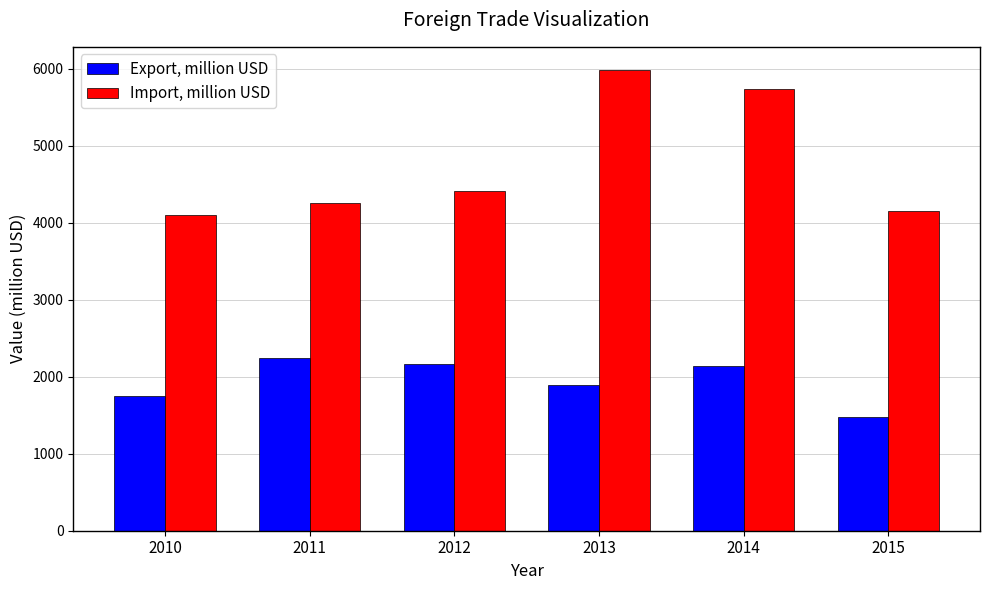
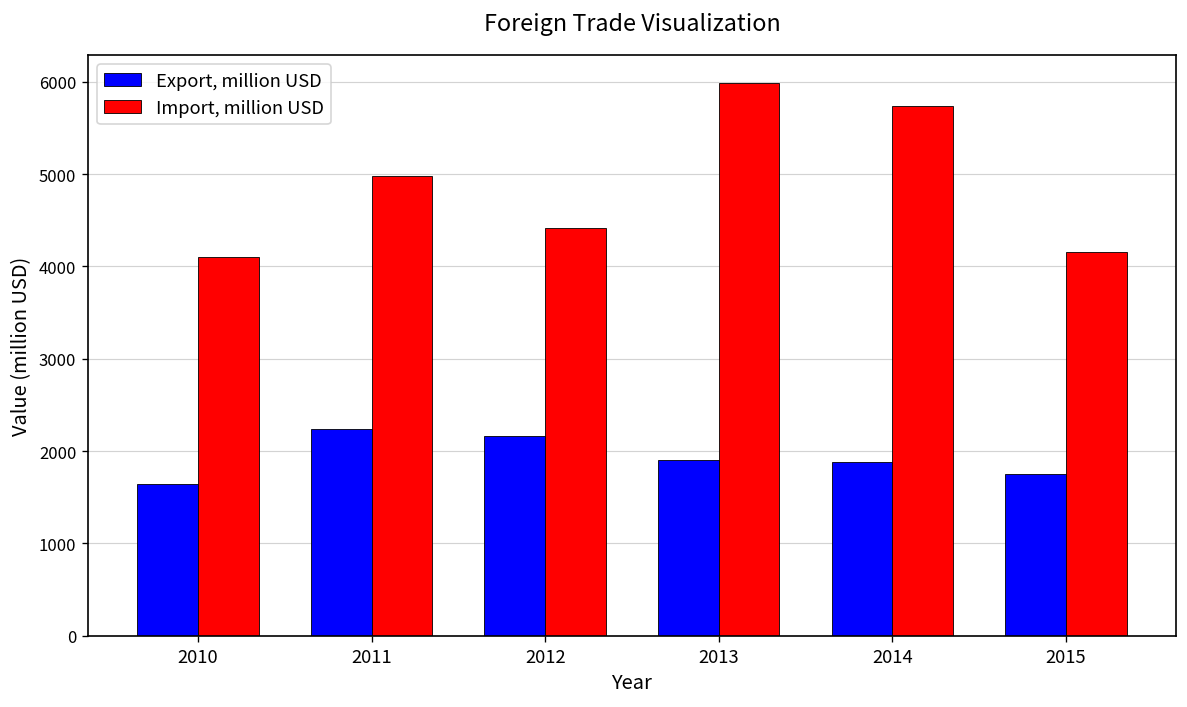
  {
    "Export, million USD": {
-     "2010": 1800,
+     "2010": 1600,
      "2011": 2200,
      "2012": 2200,
      "2013": 1900,
-     "2014": 2100,
-     "2015": 1500
+     "2014": 1900,
+     "2015": 1700
    },
    "Import, million USD": {
      "2010": 4100,
-     "2011": 4300,
+     "2011": 5000,
      "2012": 4400,
      "2013": 6000,
      "2014": 5700,
      "2015": 4200
    }
  }
